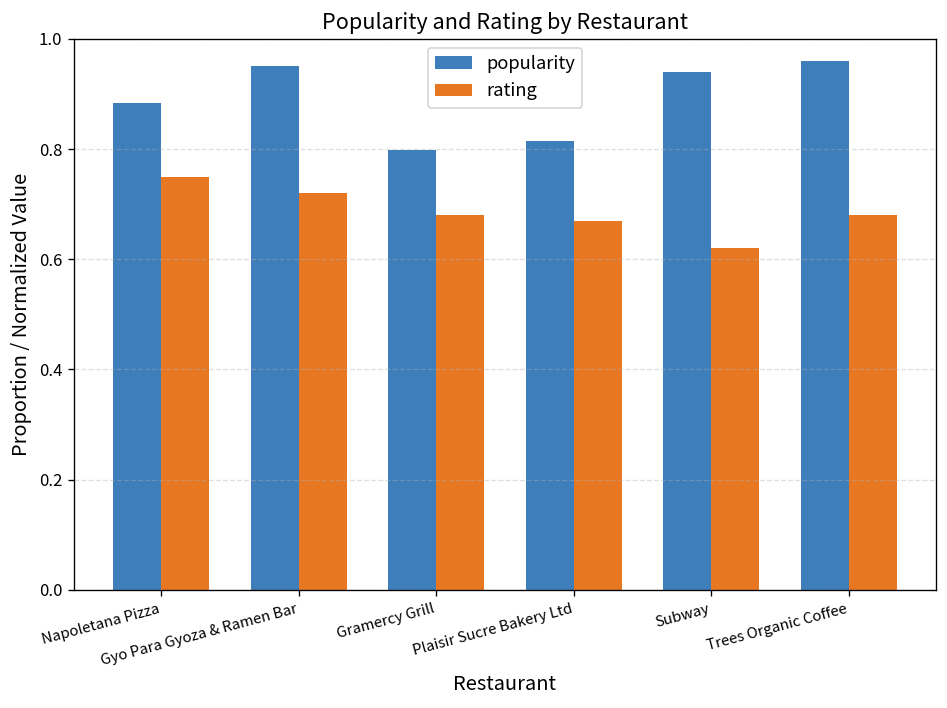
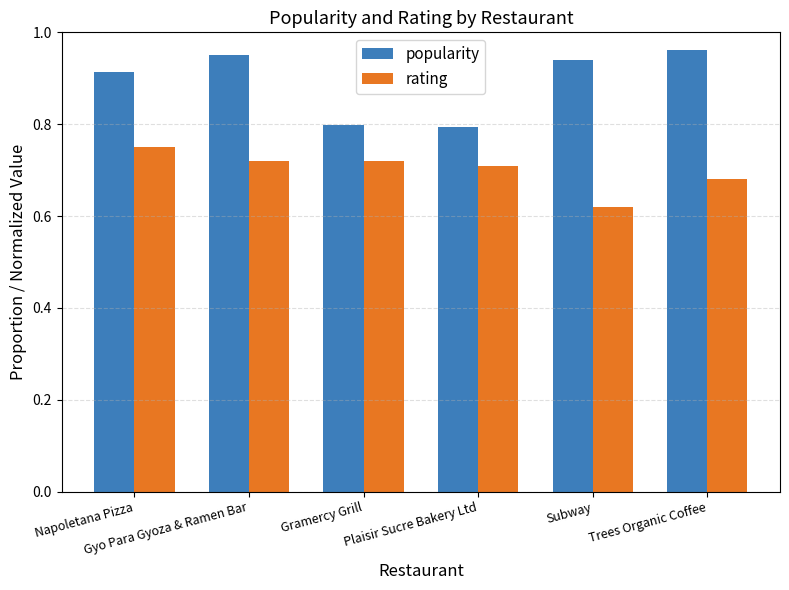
  {
    "popularity": {
-     "Napoletana Pizza": 0.88,
+     "Napoletana Pizza": 0.91,
      "Gyo Para Gyoza & Ramen Bar": 0.95,
      "Gramercy Grill": 0.80,
-     "Plaisir Sucre Bakery Ltd": 0.81,
+     "Plaisir Sucre Bakery Ltd": 0.79,
      "Subway": 0.94,
      "Trees Organic Coffee": 0.96
    },
    "rating": {
      "Napoletana Pizza": 0.75,
      "Gyo Para Gyoza & Ramen Bar": 0.72,
-     "Gramercy Grill": 0.68,
-     "Plaisir Sucre Bakery Ltd": 0.67,
+     "Gramercy Grill": 0.72,
+     "Plaisir Sucre Bakery Ltd": 0.71,
      "Subway": 0.62,
      "Trees Organic Coffee": 0.68
    }
  }
